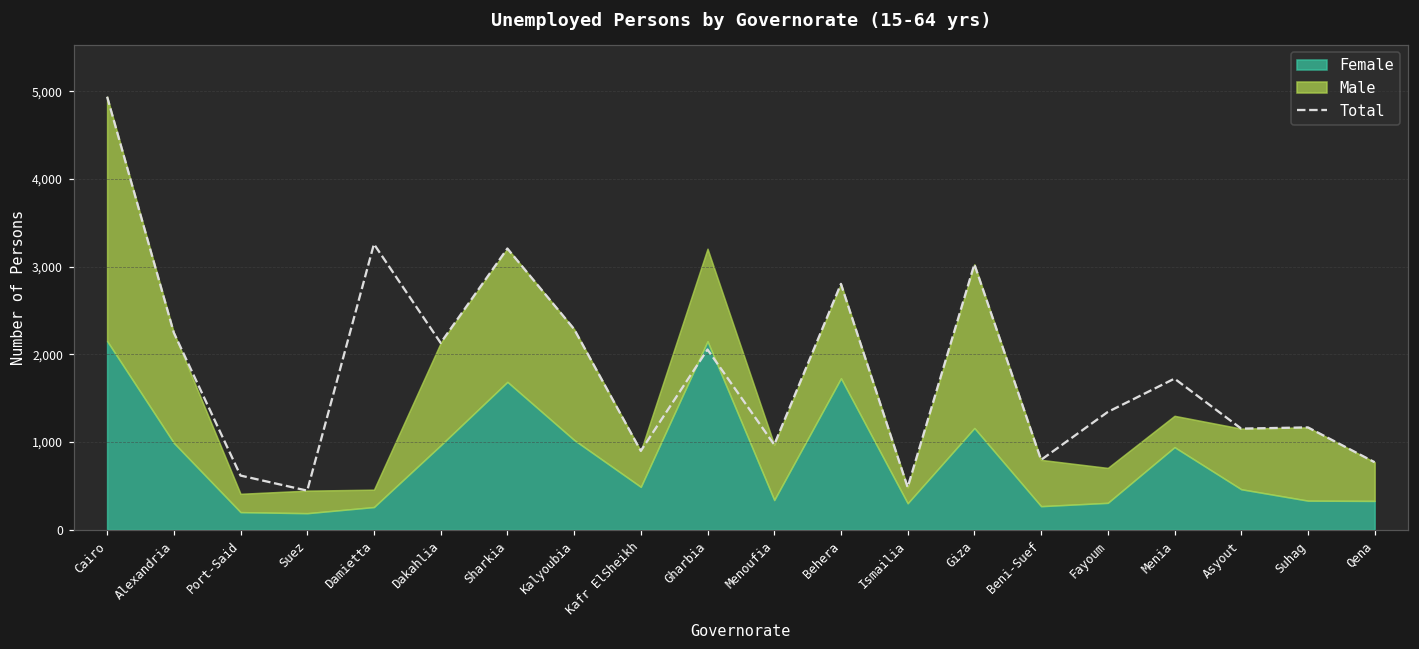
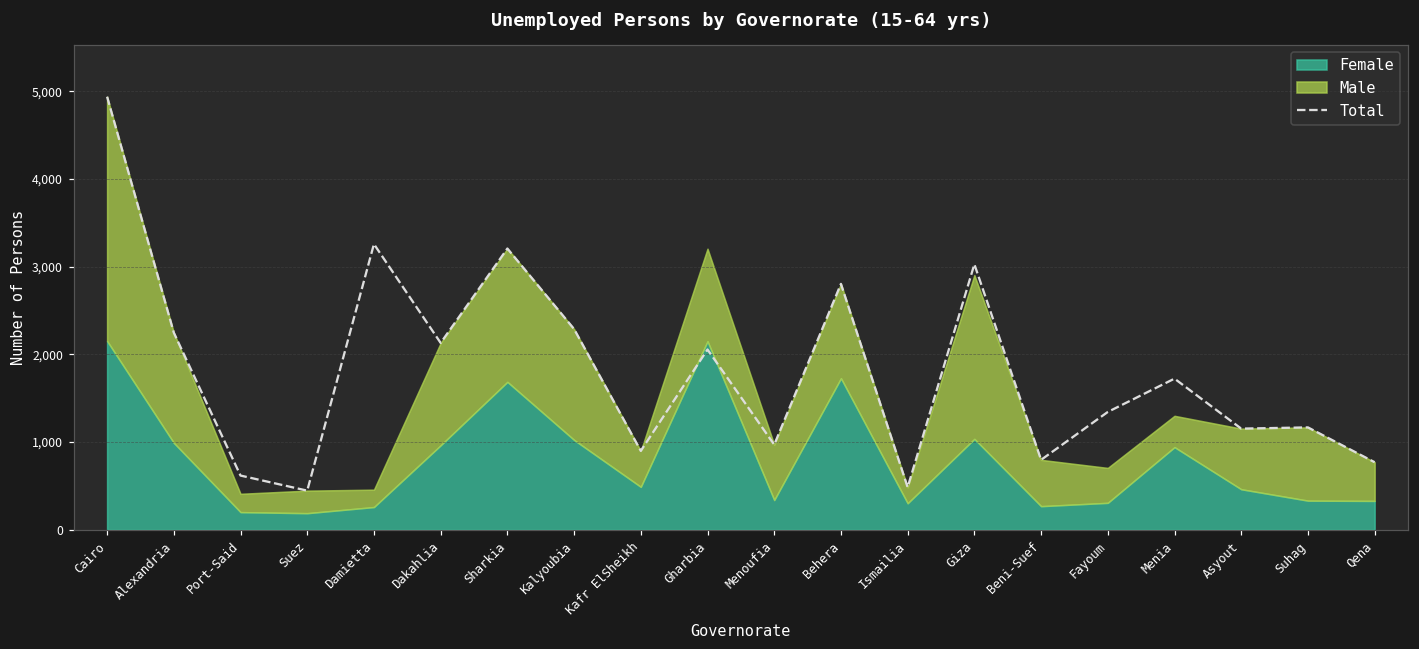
  {
    "Female": {
      "Cairo": "2,200",
      "Alexandria": "1,000",
      "Port-Said": "200",
      "Suez": "200",
      "Damietta": "300",
      "Dakahlia": "1,000",
      "Sharkia": "1,700",
      "Kalyoubia": "1,000",
      "Kafr ElSheikh": "500",
      "Gharbia": "2,100",
      "Menoufia": "300",
      "Behera": "1,700",
      "Ismailia": "300",
-     "Giza": "1,200",
+     "Giza": "1,000",
      "Beni-Suef": "300",
      "Fayoum": "300",
      "Menia": "900",
      "Asyout": "500",
      "Suhag": "300",
      "Qena": "300"
    },
    "Total": {
      "Port-Said": "600",
      "Damietta": "3,300",
      "Gharbia": "2,100",
      "Fayoum": "1,300",
      "Menia": "1,700"
    },
    "Male": {
      "Port-Said": "200",
      "Damietta": "200",
      "Gharbia": "1,100",
      "Fayoum": "400",
      "Menia": "400"
    }
  }
